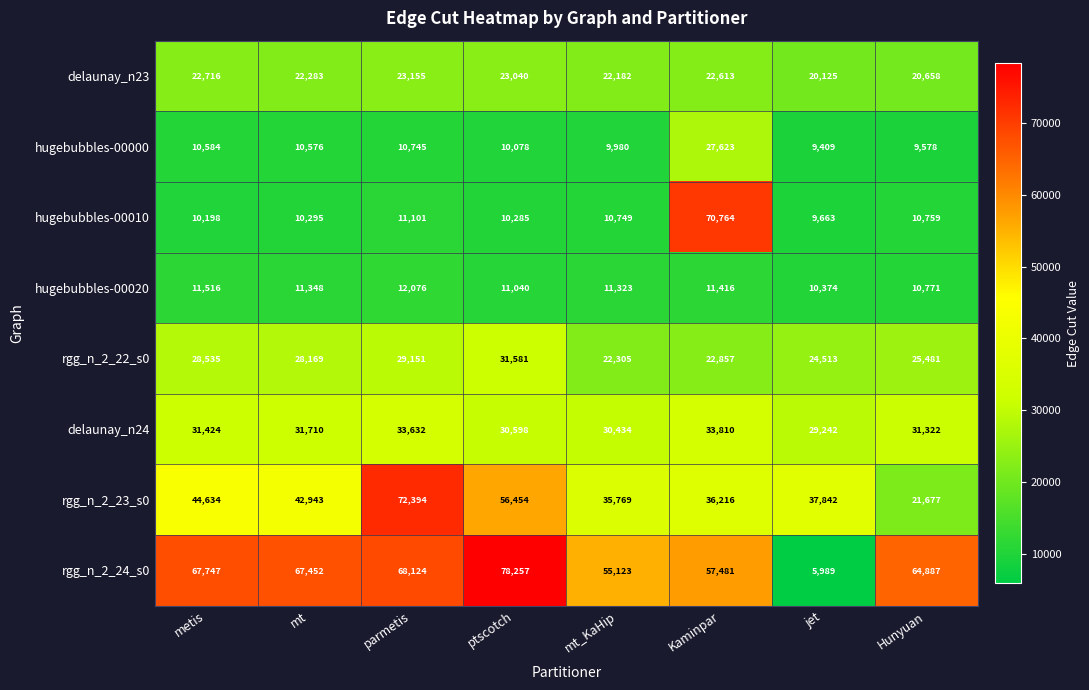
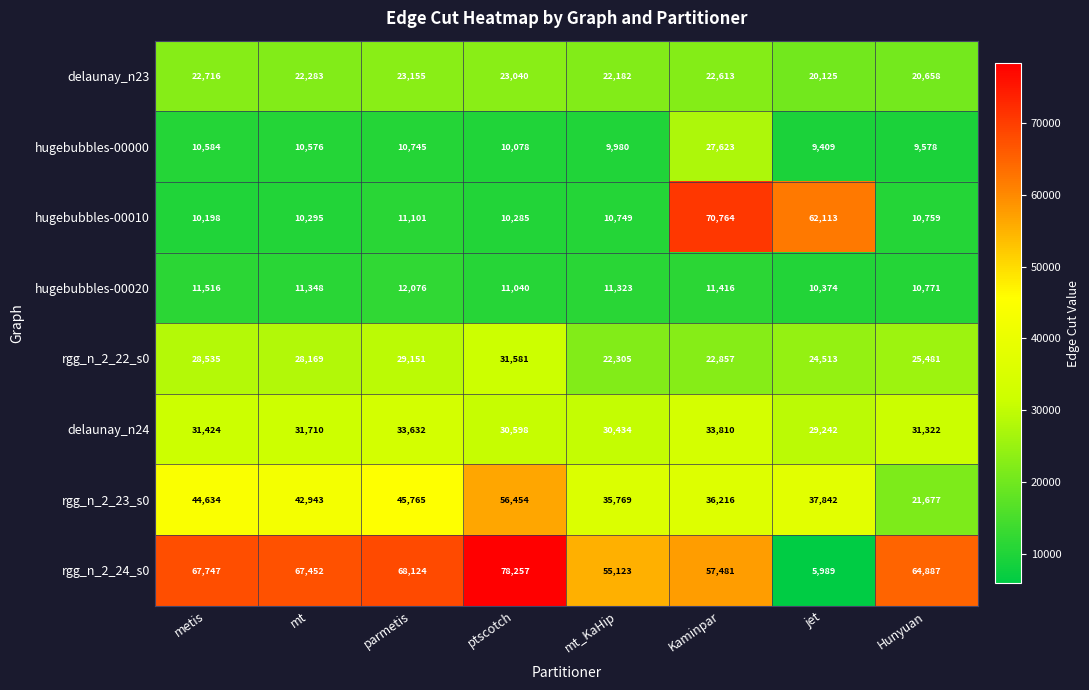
  {
    "delaunay_n23": {
      "metis": "22,716",
      "mt": "22,283",
      "parmetis": "23,155",
      "ptscotch": "23,040",
      "mt_KaHip": "22,182",
      "Kaminpar": "22,613",
      "jet": "20,125",
      "Hunyuan": "20,658"
    },
    "hugebubbles-00000": {
      "metis": "10,584",
      "mt": "10,576",
      "parmetis": "10,745",
      "ptscotch": "10,078",
      "mt_KaHip": "9,980",
      "Kaminpar": "27,623",
      "jet": "9,409",
      "Hunyuan": "9,578"
    },
    "hugebubbles-00010": {
      "metis": "10,198",
      "mt": "10,295",
      "parmetis": "11,101",
      "ptscotch": "10,285",
      "mt_KaHip": "10,749",
      "Kaminpar": "70,764",
-     "jet": "9,663",
+     "jet": "62,113",
      "Hunyuan": "10,759"
    },
    "hugebubbles-00020": {
      "metis": "11,516",
      "mt": "11,348",
      "parmetis": "12,076",
      "ptscotch": "11,040",
      "mt_KaHip": "11,323",
      "Kaminpar": "11,416",
      "jet": "10,374",
      "Hunyuan": "10,771"
    },
    "rgg_n_2_22_s0": {
      "metis": "28,535",
      "mt": "28,169",
      "parmetis": "29,151",
      "ptscotch": "31,581",
      "mt_KaHip": "22,305",
      "Kaminpar": "22,857",
      "jet": "24,513",
      "Hunyuan": "25,481"
    },
    "delaunay_n24": {
      "metis": "31,424",
      "mt": "31,710",
      "parmetis": "33,632",
      "ptscotch": "30,598",
      "mt_KaHip": "30,434",
      "Kaminpar": "33,810",
      "jet": "29,242",
      "Hunyuan": "31,322"
    },
    "rgg_n_2_23_s0": {
      "metis": "44,634",
      "mt": "42,943",
-     "parmetis": "72,394",
+     "parmetis": "45,765",
      "ptscotch": "56,454",
      "mt_KaHip": "35,769",
      "Kaminpar": "36,216",
      "jet": "37,842",
      "Hunyuan": "21,677"
    },
    "rgg_n_2_24_s0": {
      "metis": "67,747",
      "mt": "67,452",
      "parmetis": "68,124",
      "ptscotch": "78,257",
      "mt_KaHip": "55,123",
      "Kaminpar": "57,481",
      "jet": "5,989",
      "Hunyuan": "64,887"
    }
  }
